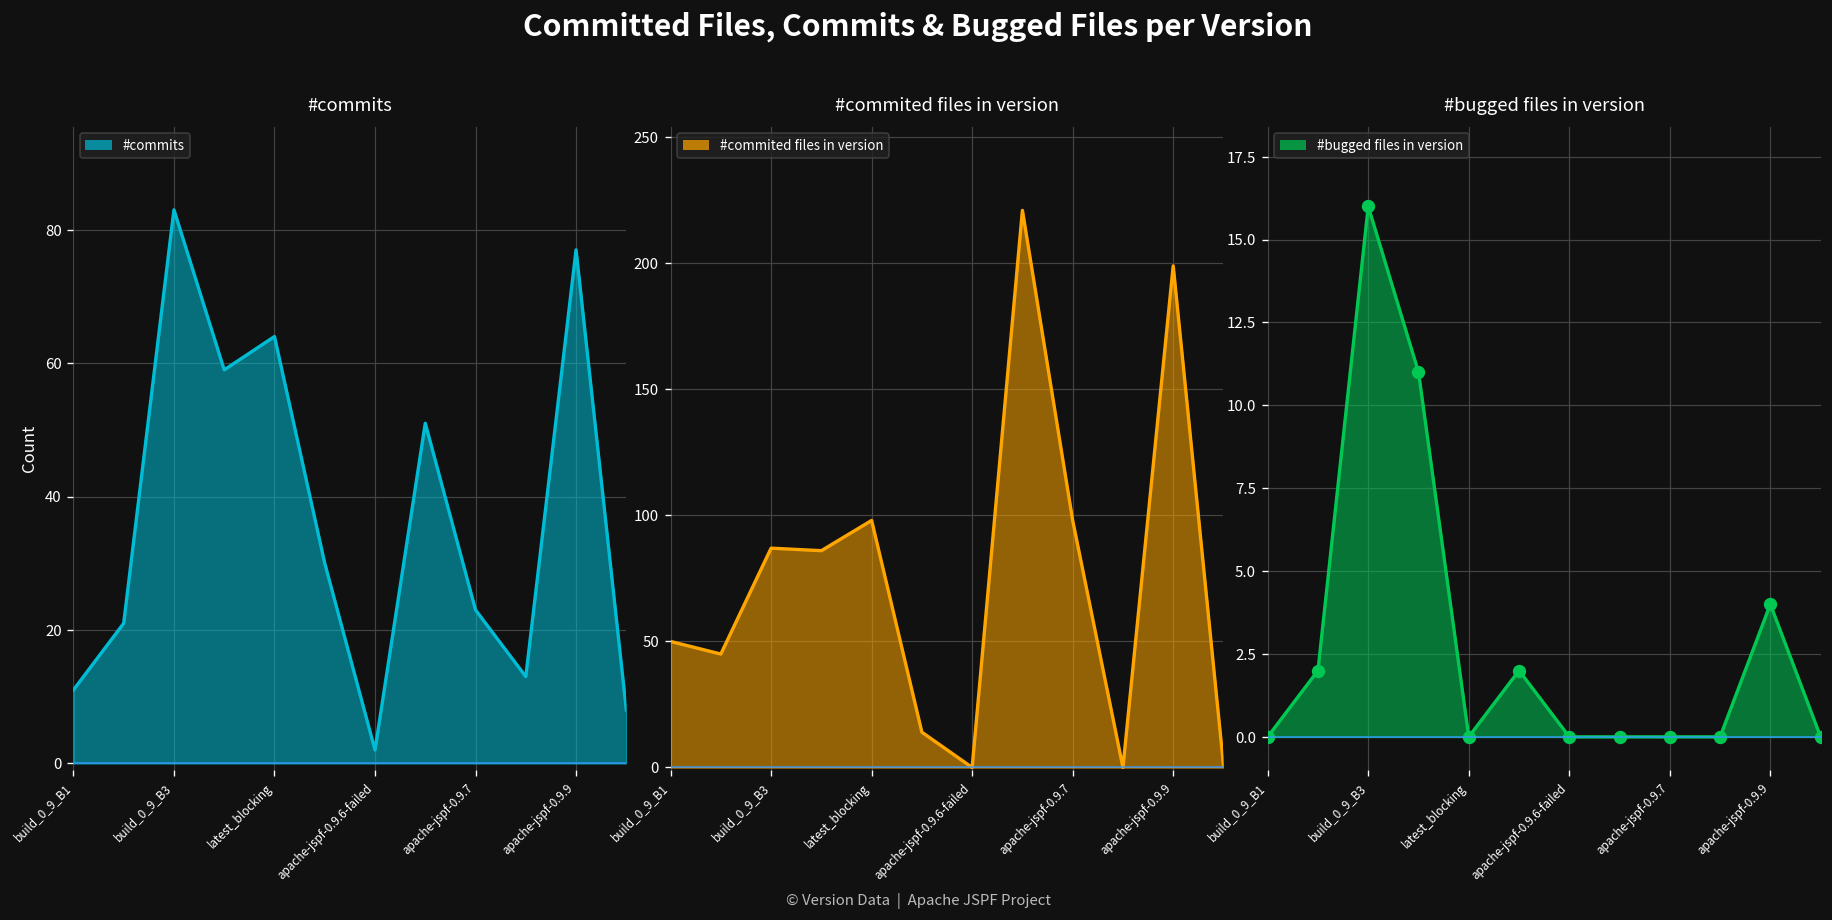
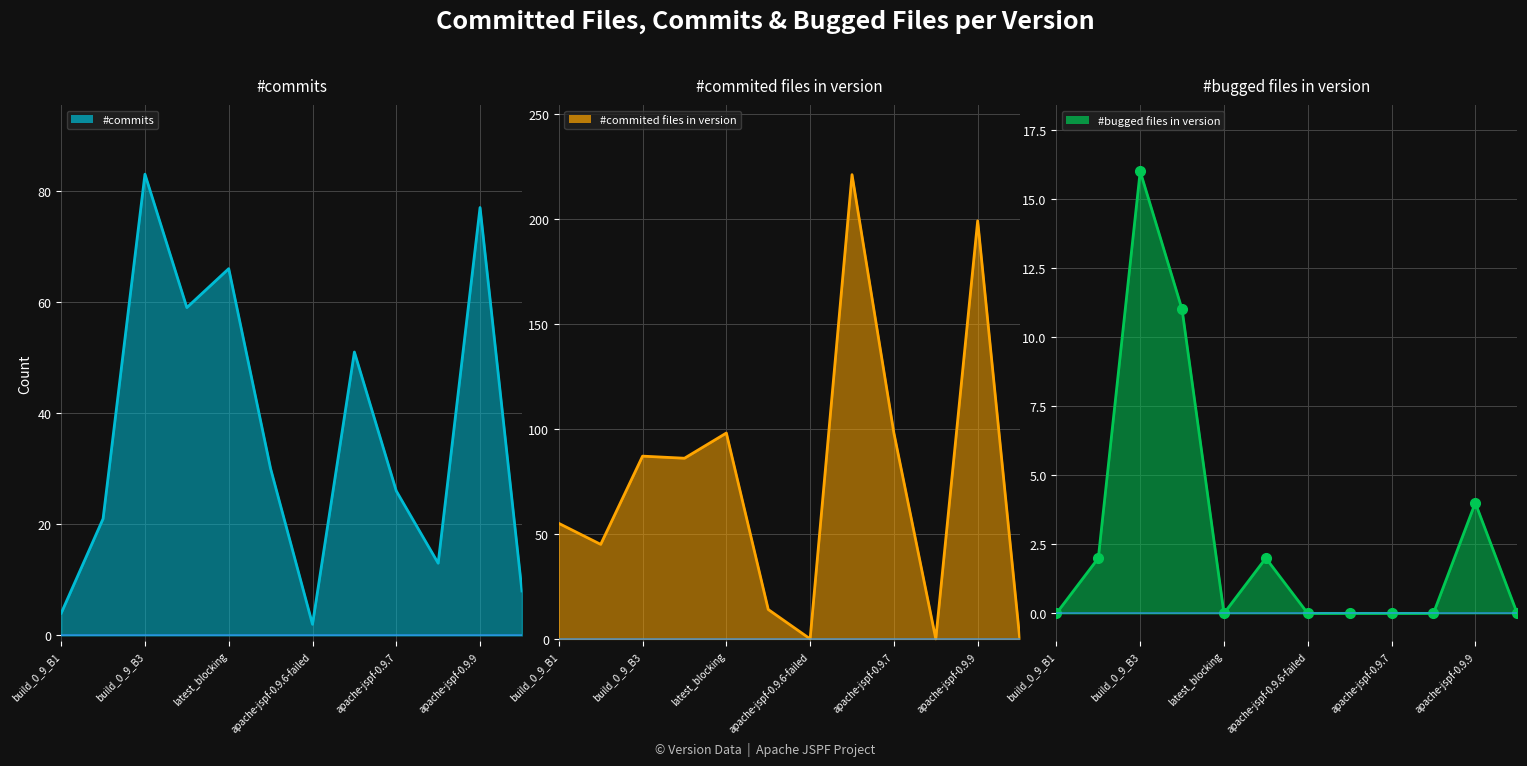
  {
    "#commits": {
-     "build_0_9_B1": 11,
+     "build_0_9_B1": 4,
      "build_0_9_B3": 83,
-     "latest_blocking": 64,
+     "latest_blocking": 66,
      "apache-jspf-0.9.6-failed": 2,
-     "apache-jspf-0.9.7": 23,
+     "apache-jspf-0.9.7": 26,
      "apache-jspf-0.9.9": 77
    },
    "#commited files in version": {
-     "build_0_9_B1": 50,
+     "build_0_9_B1": 55,
      "build_0_9_B3": 87,
      "latest_blocking": 98,
      "apache-jspf-0.9.6-failed": 0,
      "apache-jspf-0.9.7": 98,
      "apache-jspf-0.9.9": 199
    },
    "#bugged files in version": {
      "build_0_9_B1": 0.0,
      "build_0_9_B3": 16.0,
      "latest_blocking": 0.0,
      "apache-jspf-0.9.6-failed": 0.0,
      "apache-jspf-0.9.7": 0.0,
      "apache-jspf-0.9.9": 4.0
    }
  }
